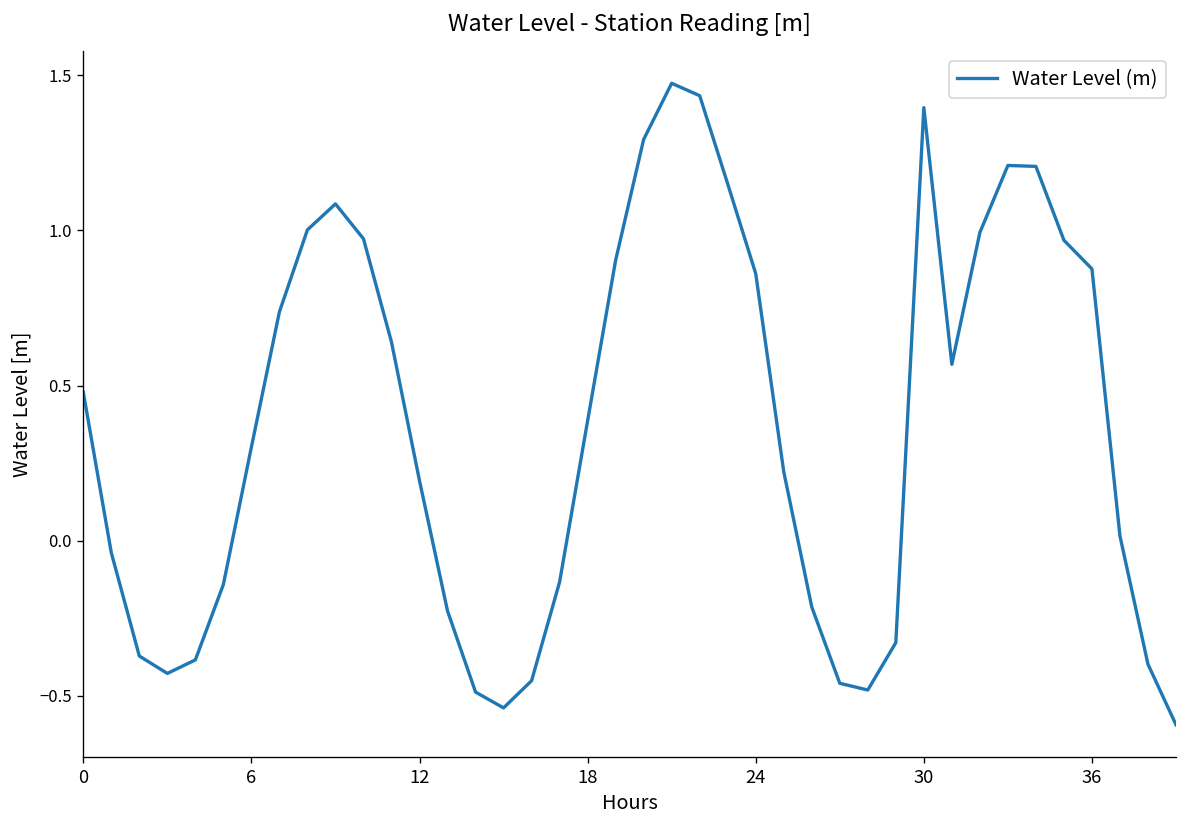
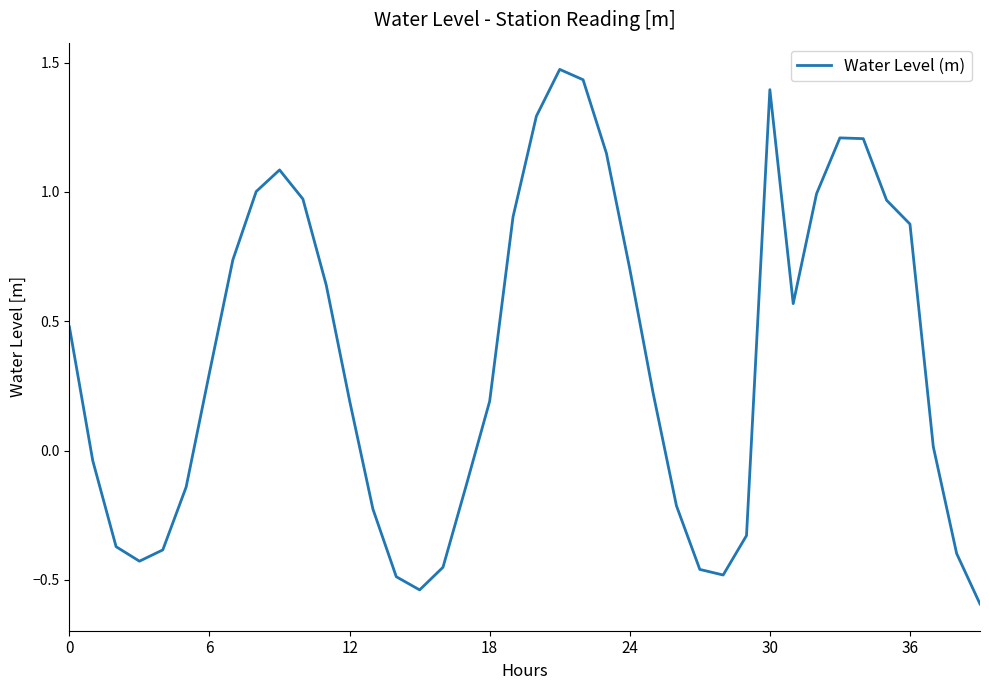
  {
    "0": 0.48,
    "6": 0.30,
    "12": 0.19,
-   "18": 0.39,
-   "24": 0.86,
+   "18": 0.19,
+   "24": 0.70,
    "30": 1.40,
    "36": 0.88
  }
